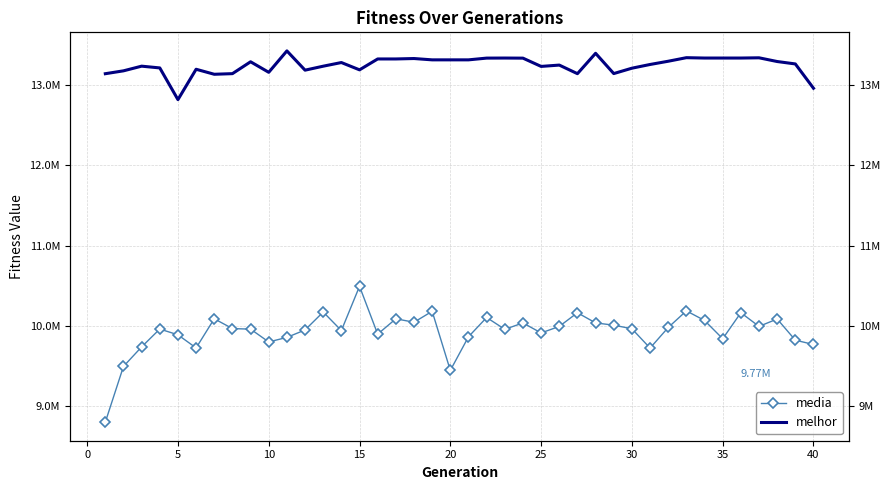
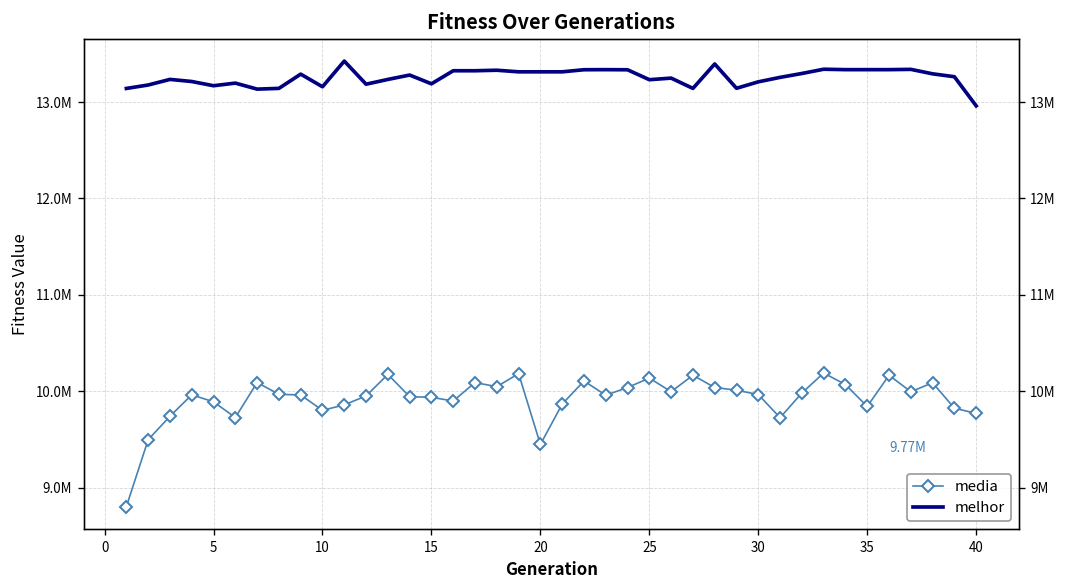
  {
    "media": {
      "5": 9900000,
      "10": 9800000,
-     "15": 10500000,
+     "15": 9900000,
      "20": 9400000,
-     "25": 9900000,
+     "25": 10100000,
      "30": 10000000,
      "35": 9800000,
      "40": 9800000
    },
    "melhor": {
-     "5": 12800000,
+     "5": 13200000,
      "10": 13200000,
      "15": 13200000,
      "20": 13300000,
      "25": 13200000,
      "30": 13200000,
      "35": 13300000,
      "40": 13000000
    }
  }
